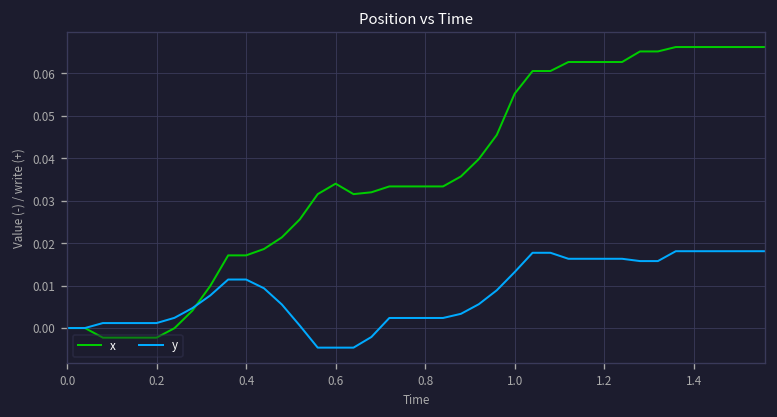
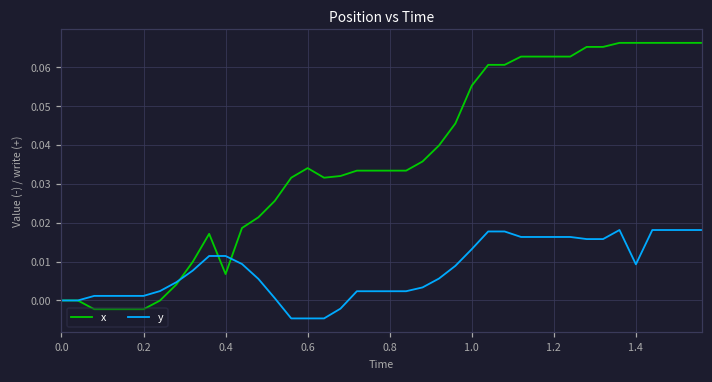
  {
    "x": {
-     "0.4": 0.017,
+     "0.4": 0.007,
      "0.6": 0.034,
      "0.8": 0.033,
      "1.0": 0.055,
      "1.2": 0.063,
      "1.4": 0.066
    },
    "y": {
      "0.2": 0.001,
      "0.4": 0.011,
      "0.6": -0.005,
      "0.8": 0.002,
      "1.0": 0.013,
      "1.2": 0.016,
-     "1.4": 0.018
+     "1.4": 0.009
    }
  }
